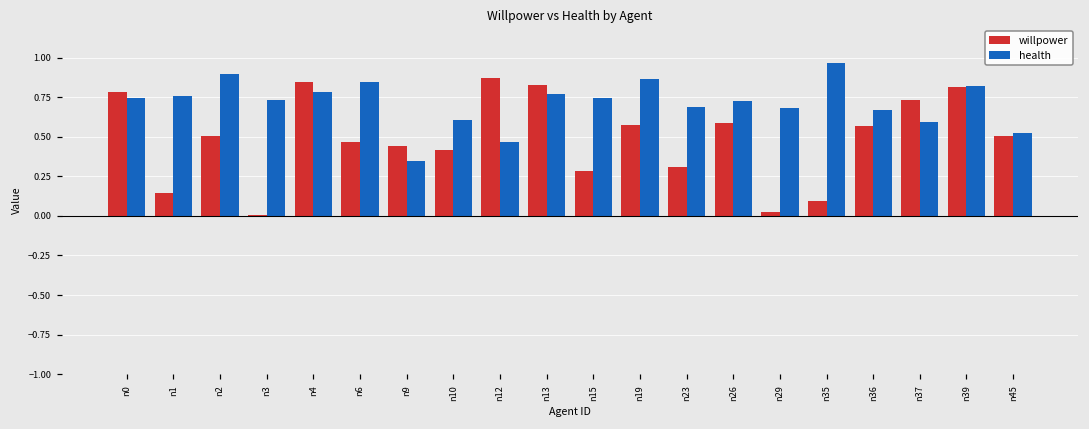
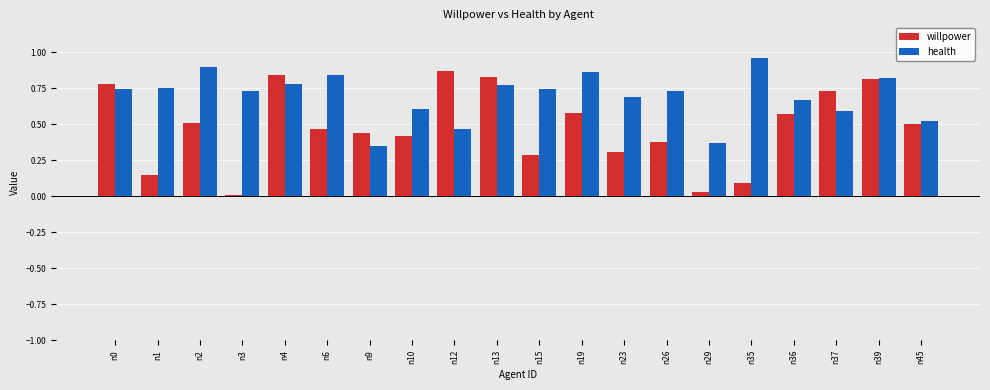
  {
    "willpower": {
      "n0": 0.78,
      "n1": 0.15,
      "n2": 0.51,
      "n4": 0.84,
      "n6": 0.47,
      "n9": 0.44,
      "n10": 0.42,
      "n12": 0.87,
      "n13": 0.83,
      "n15": 0.29,
      "n19": 0.58,
      "n23": 0.31,
-     "n26": 0.59,
+     "n26": 0.38,
      "n29": 0.03,
      "n35": 0.09,
      "n36": 0.57,
      "n37": 0.73,
      "n39": 0.81,
      "n45": 0.50
    },
    "health": {
      "n0": 0.75,
      "n1": 0.75,
      "n2": 0.90,
      "n3": 0.73,
      "n4": 0.78,
      "n6": 0.84,
      "n9": 0.35,
      "n10": 0.61,
      "n12": 0.47,
      "n13": 0.77,
      "n15": 0.75,
      "n19": 0.87,
      "n23": 0.69,
      "n26": 0.73,
-     "n29": 0.68,
+     "n29": 0.37,
      "n35": 0.96,
      "n36": 0.67,
      "n37": 0.59,
      "n39": 0.82,
      "n45": 0.52
    }
  }
